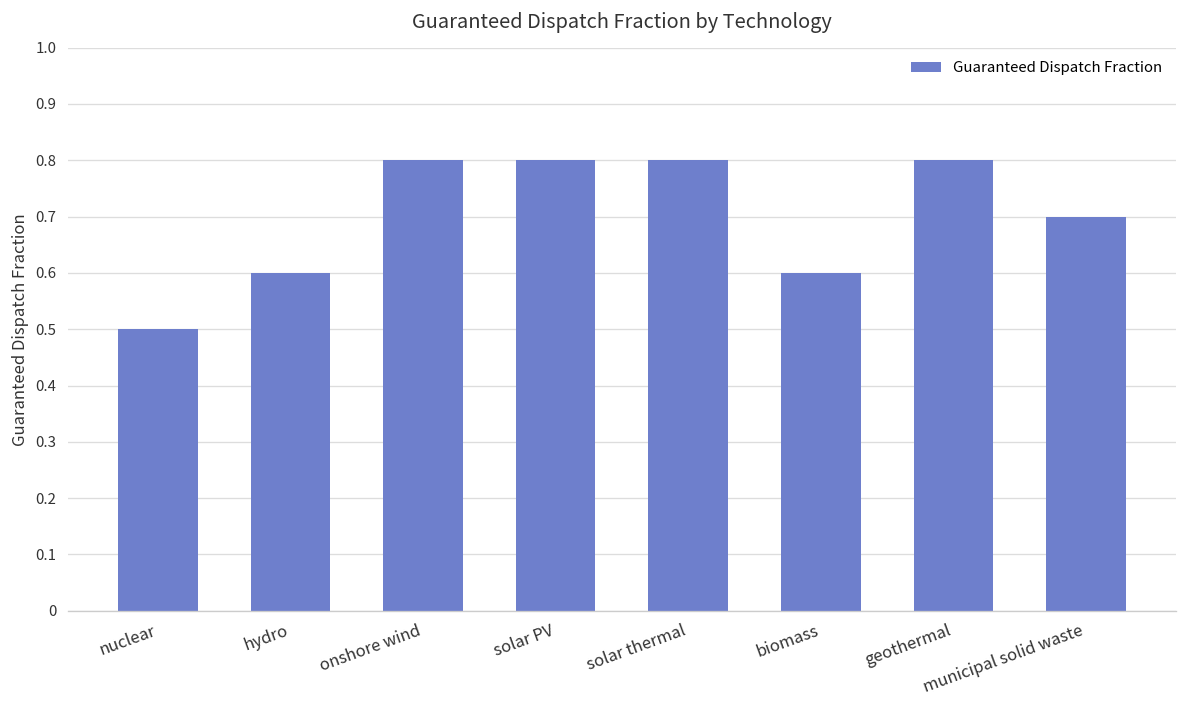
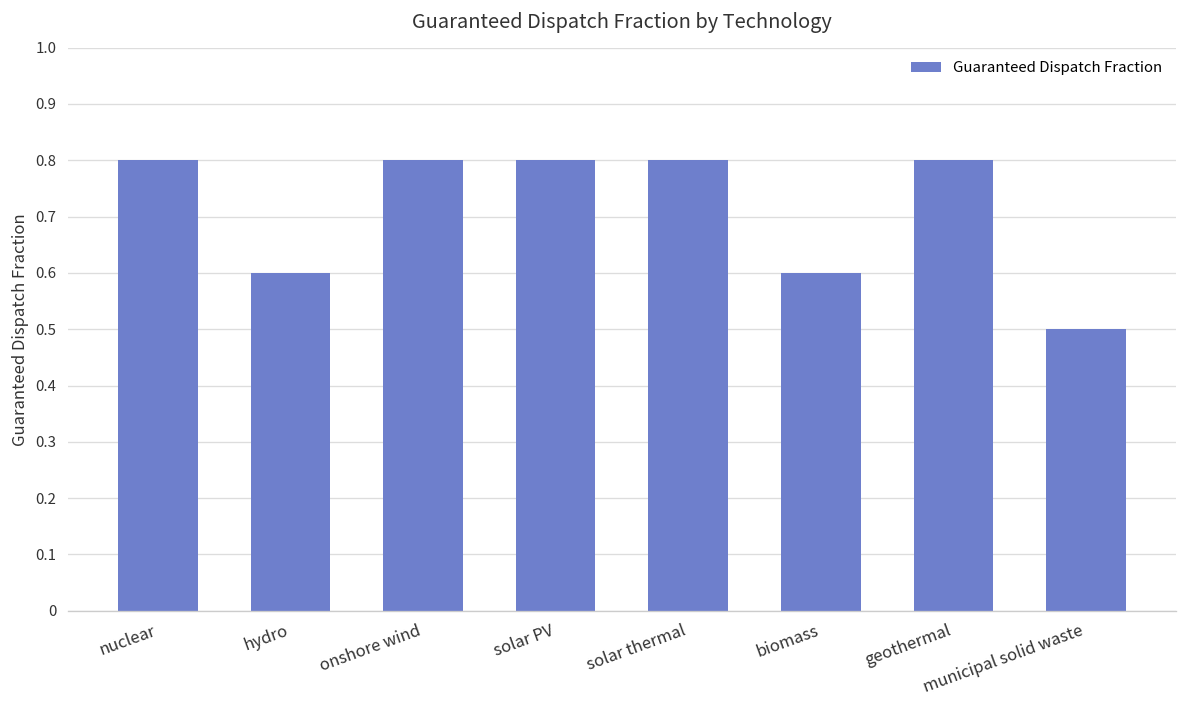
  {
-   "nuclear": 0.5,
+   "nuclear": 0.8,
    "hydro": 0.6,
    "onshore wind": 0.8,
    "solar PV": 0.8,
    "solar thermal": 0.8,
    "biomass": 0.6,
    "geothermal": 0.8,
-   "municipal solid waste": 0.7
+   "municipal solid waste": 0.5
  }
